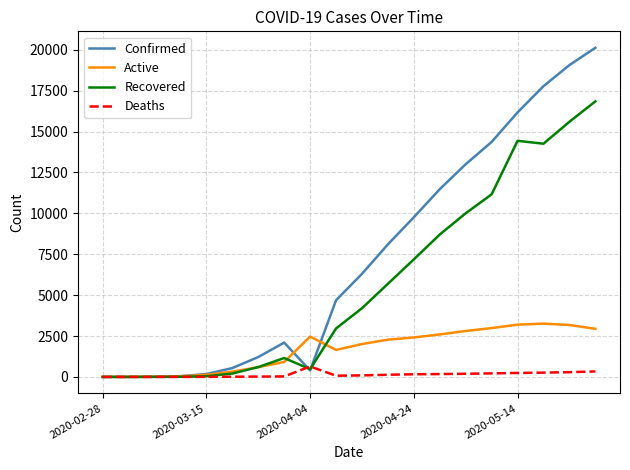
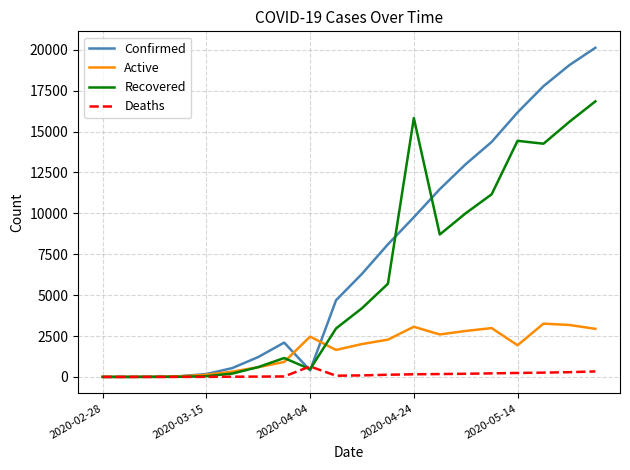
  {
    "Confirmed": {
      "2020-04-24": 9800,
      "2020-05-14": 16200
    },
    "Active": {
      "2020-04-04": 2500,
-     "2020-04-24": 2400,
-     "2020-05-14": 3200
+     "2020-04-24": 3100,
+     "2020-05-14": 1900
    },
    "Recovered": {
-     "2020-04-24": 7200,
+     "2020-04-24": 15800,
      "2020-05-14": 14400
    },
    "Deaths": {
      "2020-04-04": 600,
      "2020-04-24": 200,
      "2020-05-14": 200
    }
  }
